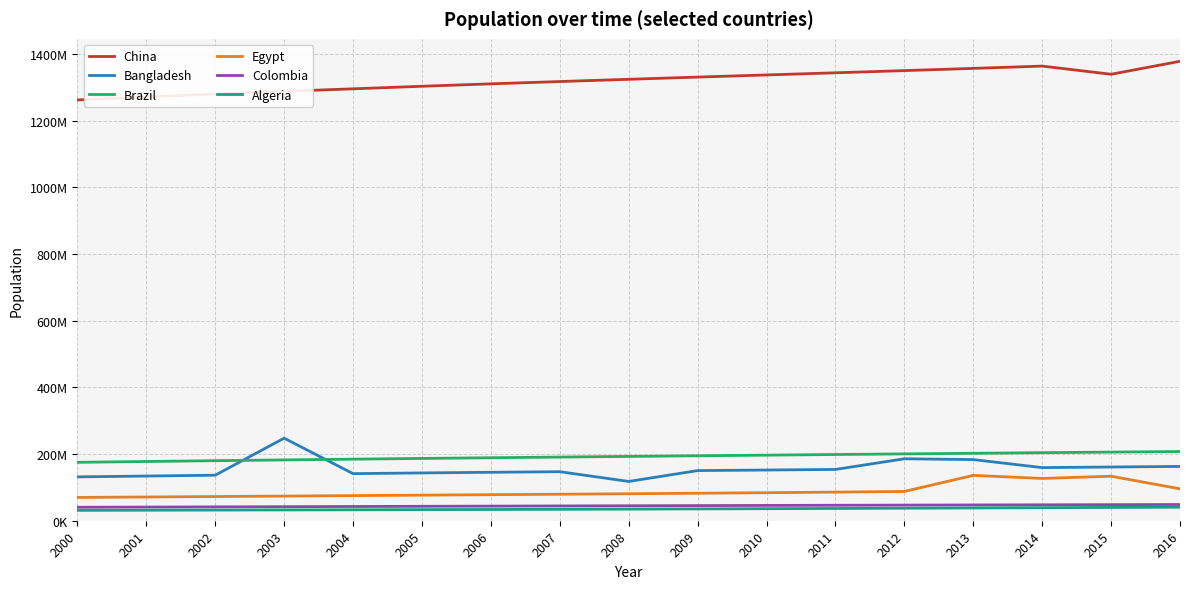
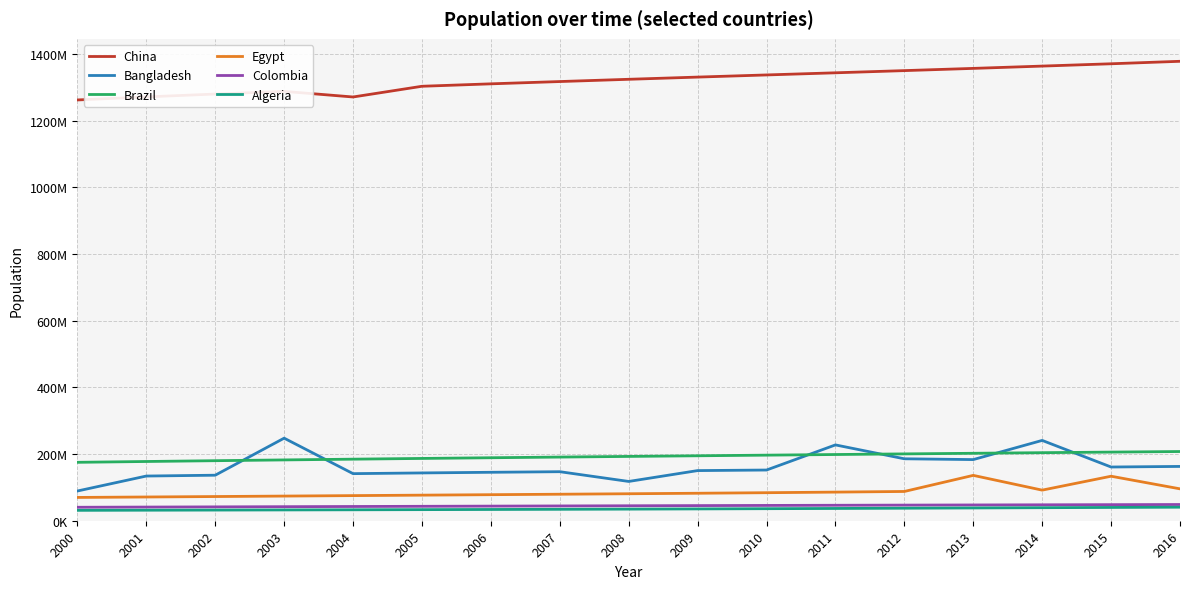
  {
    "China": {
      "2000": 1260000000,
-     "2004": 1300000000,
+     "2004": 1270000000,
      "2005": 1300000000,
      "2006": 1310000000,
      "2007": 1320000000,
      "2008": 1320000000,
      "2009": 1330000000,
      "2010": 1340000000,
      "2011": 1340000000,
      "2012": 1350000000,
      "2013": 1360000000,
      "2014": 1360000000,
-     "2015": 1340000000,
+     "2015": 1370000000,
      "2016": 1380000000
    },
    "Bangladesh": {
-     "2000": 130000000,
+     "2000": 90000000,
      "2001": 130000000,
      "2002": 140000000,
      "2003": 250000000,
      "2004": 140000000,
      "2005": 140000000,
      "2006": 150000000,
      "2007": 150000000,
      "2008": 120000000,
      "2009": 150000000,
      "2010": 150000000,
-     "2011": 150000000,
+     "2011": 230000000,
      "2012": 190000000,
      "2013": 180000000,
-     "2014": 160000000,
+     "2014": 240000000,
      "2015": 160000000,
      "2016": 160000000
    },
    "Egypt": {
      "2000": 70000000,
      "2001": 70000000,
      "2002": 70000000,
      "2003": 70000000,
      "2004": 80000000,
      "2005": 80000000,
      "2006": 80000000,
      "2007": 80000000,
      "2008": 80000000,
      "2009": 80000000,
      "2010": 80000000,
      "2011": 90000000,
      "2012": 90000000,
      "2013": 140000000,
-     "2014": 130000000,
+     "2014": 90000000,
      "2015": 130000000,
      "2016": 100000000
    },
    "Colombia": {
      "2000": 40000000,
      "2001": 40000000,
      "2002": 40000000,
      "2003": 40000000,
      "2004": 40000000,
      "2005": 40000000,
      "2006": 40000000,
      "2007": 40000000,
      "2008": 40000000,
      "2009": 50000000,
      "2010": 50000000,
      "2011": 50000000,
      "2012": 50000000,
      "2013": 50000000,
      "2014": 50000000,
      "2015": 50000000,
      "2016": 50000000
    }
  }
